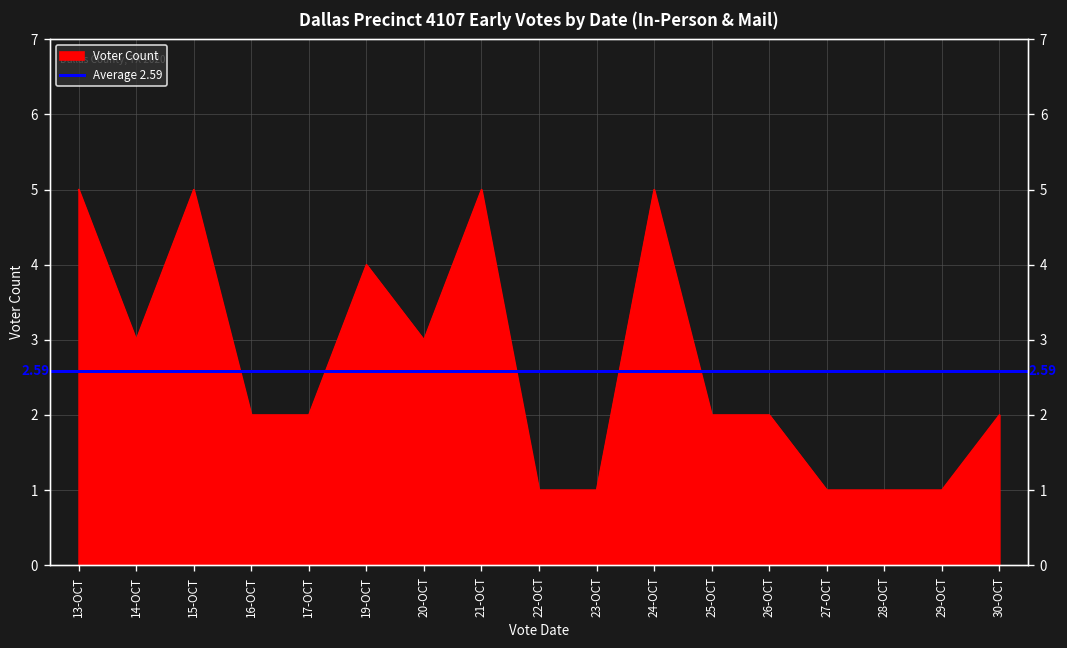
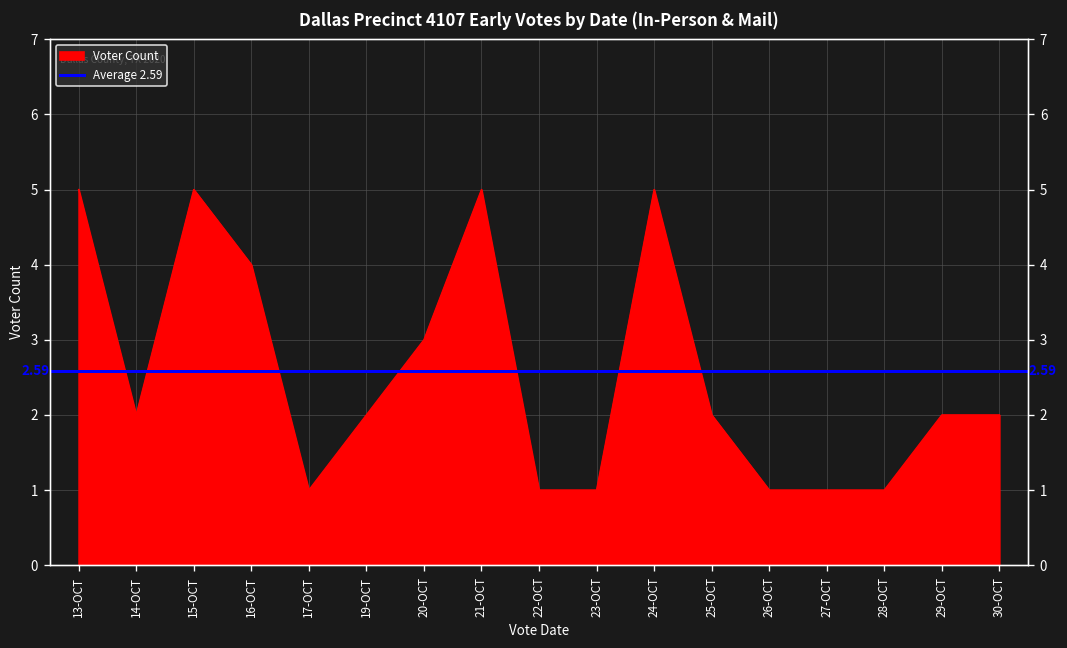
  {
    "13-OCT": 5,
-   "14-OCT": 3,
+   "14-OCT": 2,
    "15-OCT": 5,
-   "16-OCT": 2,
-   "17-OCT": 2,
-   "19-OCT": 4,
+   "16-OCT": 4,
+   "17-OCT": 1,
+   "19-OCT": 2,
    "20-OCT": 3,
    "21-OCT": 5,
    "22-OCT": 1,
    "23-OCT": 1,
    "24-OCT": 5,
    "25-OCT": 2,
-   "26-OCT": 2,
+   "26-OCT": 1,
    "27-OCT": 1,
    "28-OCT": 1,
-   "29-OCT": 1,
+   "29-OCT": 2,
    "30-OCT": 2
  }
